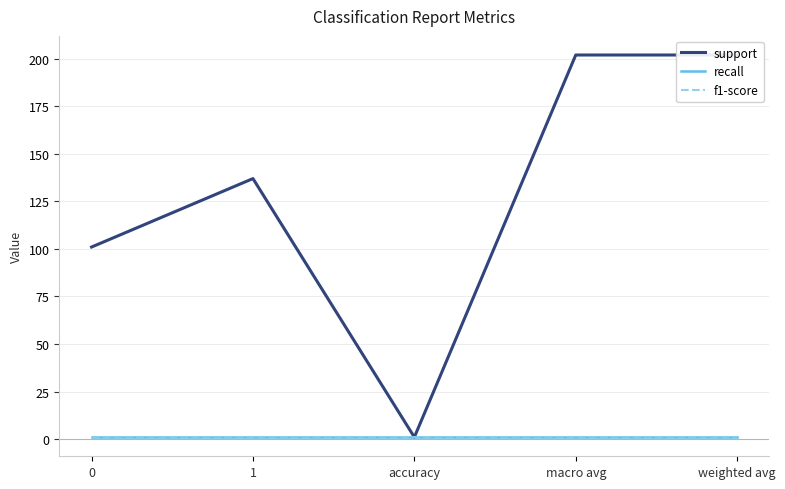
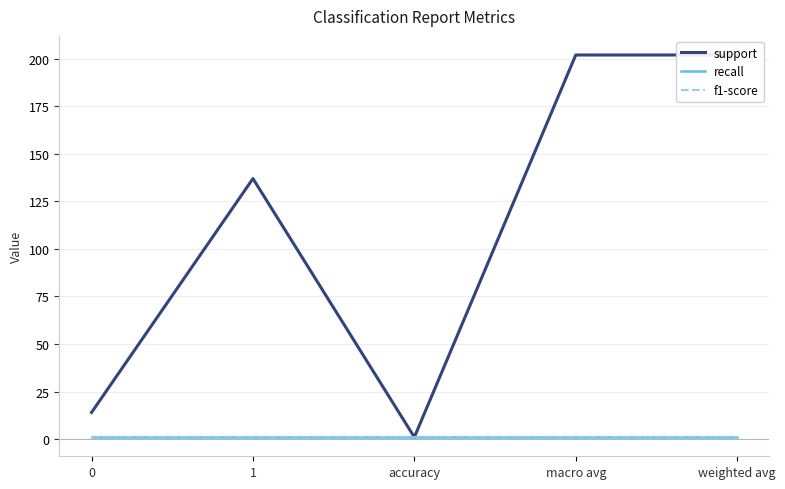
  {
    "support": {
-     "0": 101,
+     "0": 14,
      "1": 137,
      "macro avg": 202
    },
    "f1-score": {
      "0": 1,
      "1": 1,
      "macro avg": 1,
      "weighted avg": 1
    }
  }
